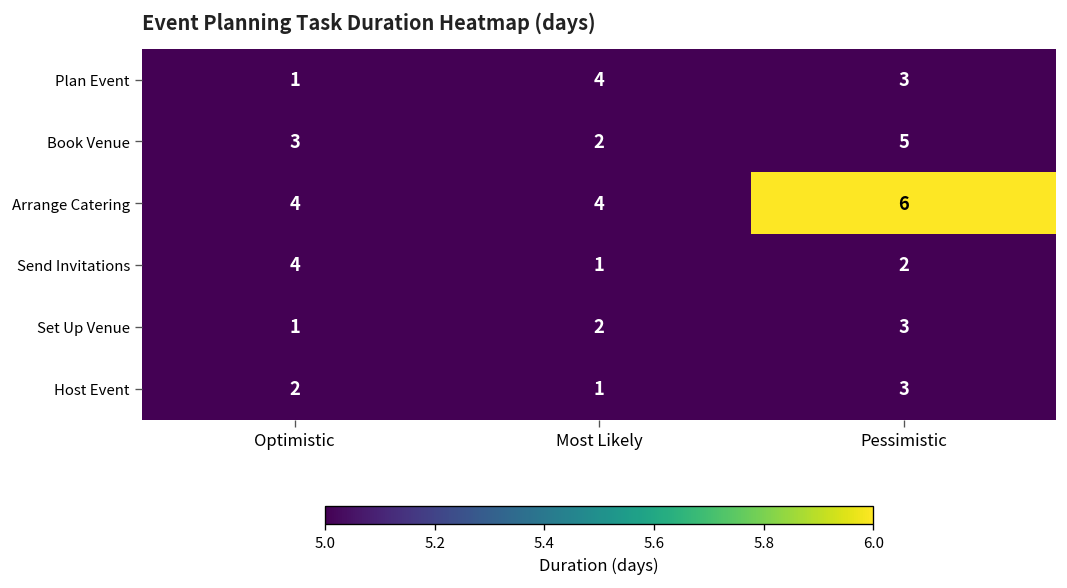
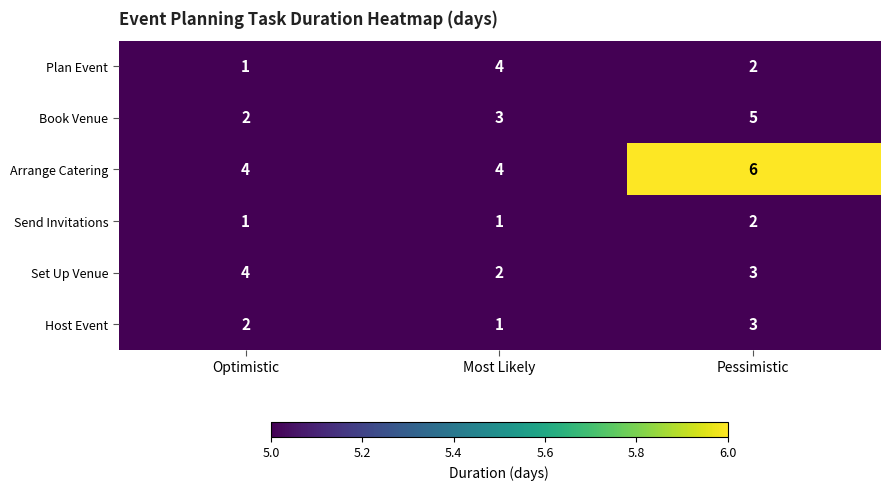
  {
    "Plan Event": {
      "Optimistic": 1,
      "Most Likely": 4,
-     "Pessimistic": 3
+     "Pessimistic": 2
    },
    "Book Venue": {
-     "Optimistic": 3,
-     "Most Likely": 2,
+     "Optimistic": 2,
+     "Most Likely": 3,
      "Pessimistic": 5
    },
    "Arrange Catering": {
      "Optimistic": 4,
      "Most Likely": 4,
      "Pessimistic": 6
    },
    "Send Invitations": {
-     "Optimistic": 4,
+     "Optimistic": 1,
      "Most Likely": 1,
      "Pessimistic": 2
    },
    "Set Up Venue": {
-     "Optimistic": 1,
+     "Optimistic": 4,
      "Most Likely": 2,
      "Pessimistic": 3
    },
    "Host Event": {
      "Optimistic": 2,
      "Most Likely": 1,
      "Pessimistic": 3
    }
  }
